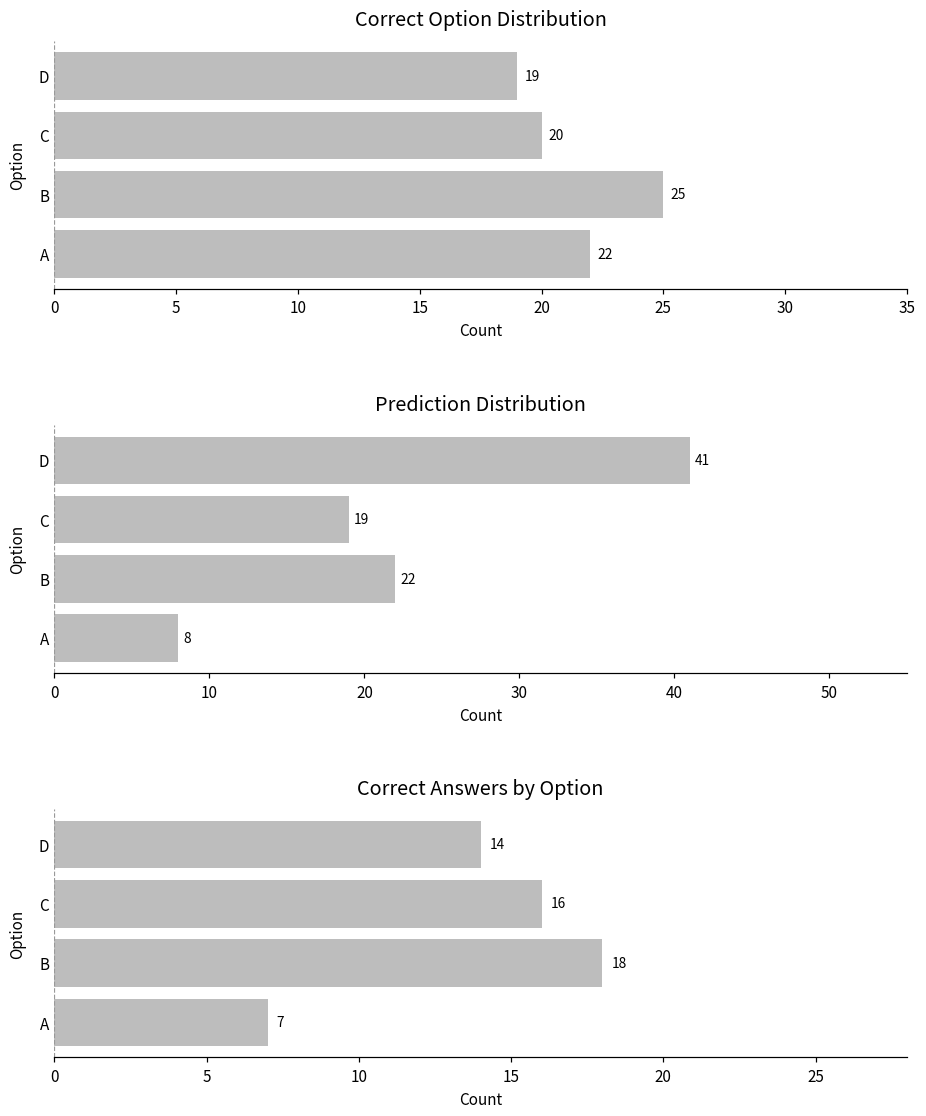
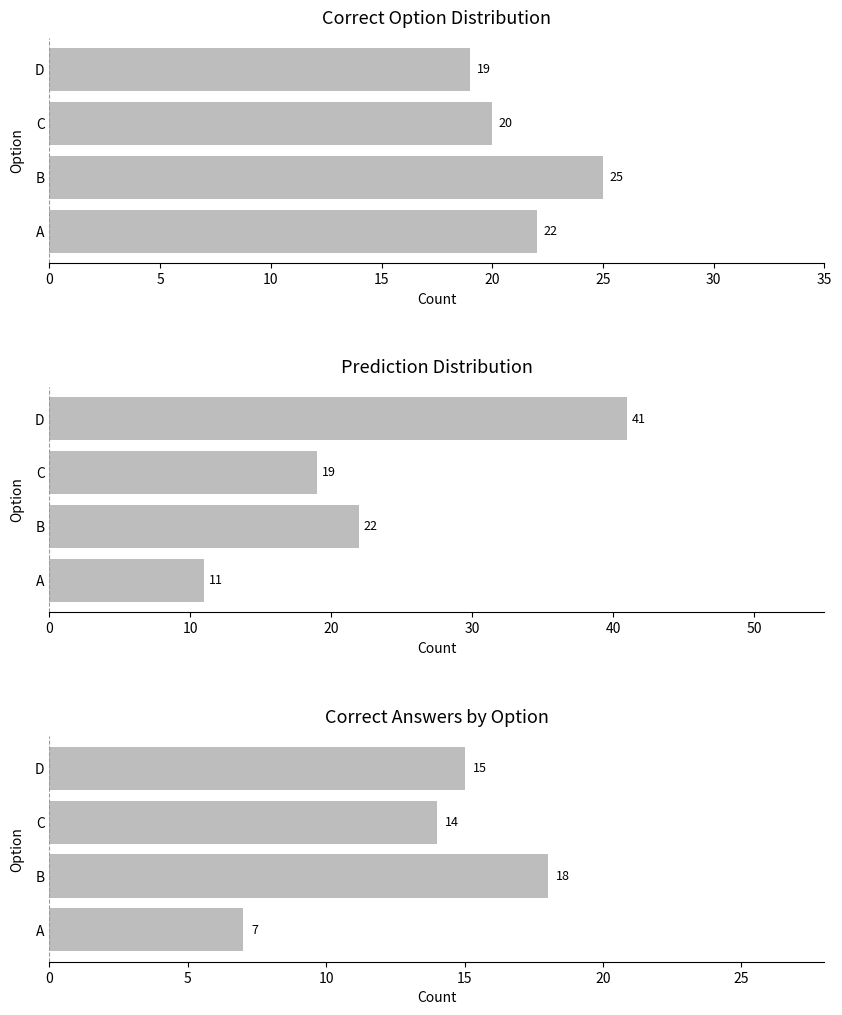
  {
    "Correct Option Distribution": {
      "D": 19,
      "C": 20,
      "B": 25,
      "A": 22
    },
    "Prediction Distribution": {
      "D": 41,
      "C": 19,
      "B": 22,
-     "A": 8
+     "A": 11
    },
    "Correct Answers by Option": {
-     "D": 14,
-     "C": 16,
+     "D": 15,
+     "C": 14,
      "B": 18,
      "A": 7
    }
  }
